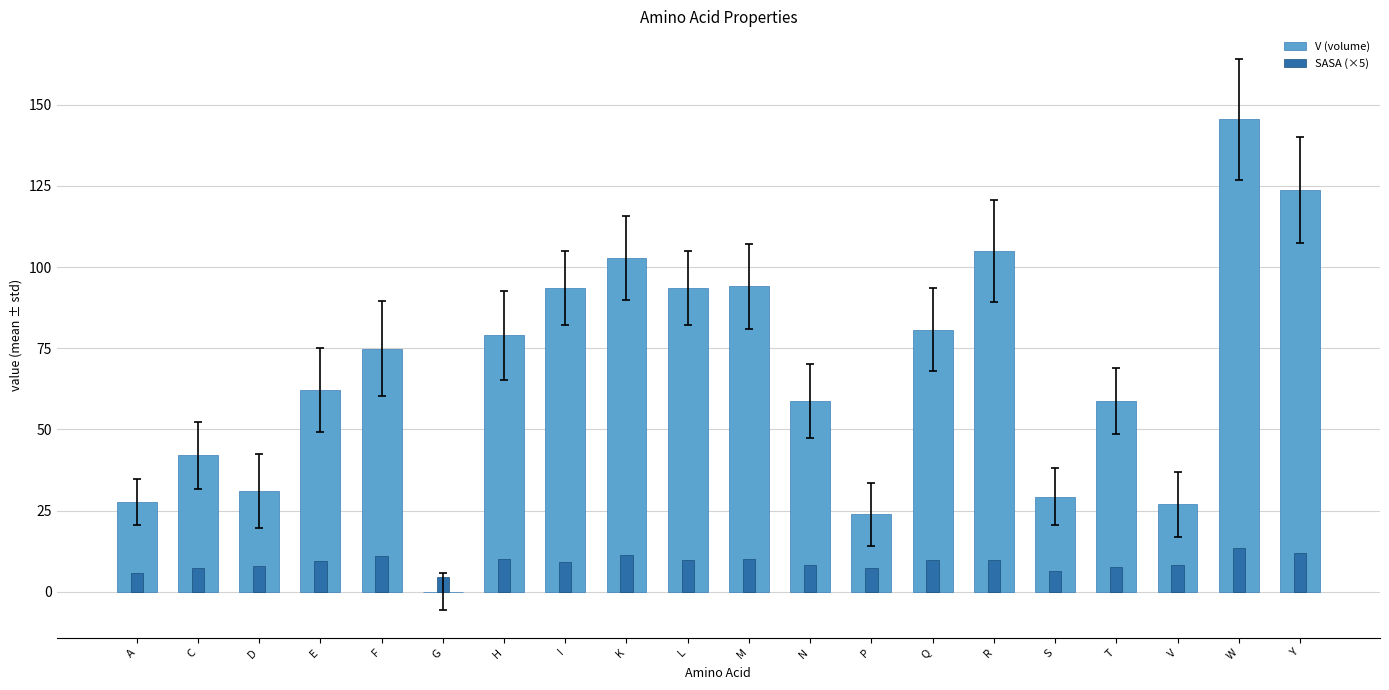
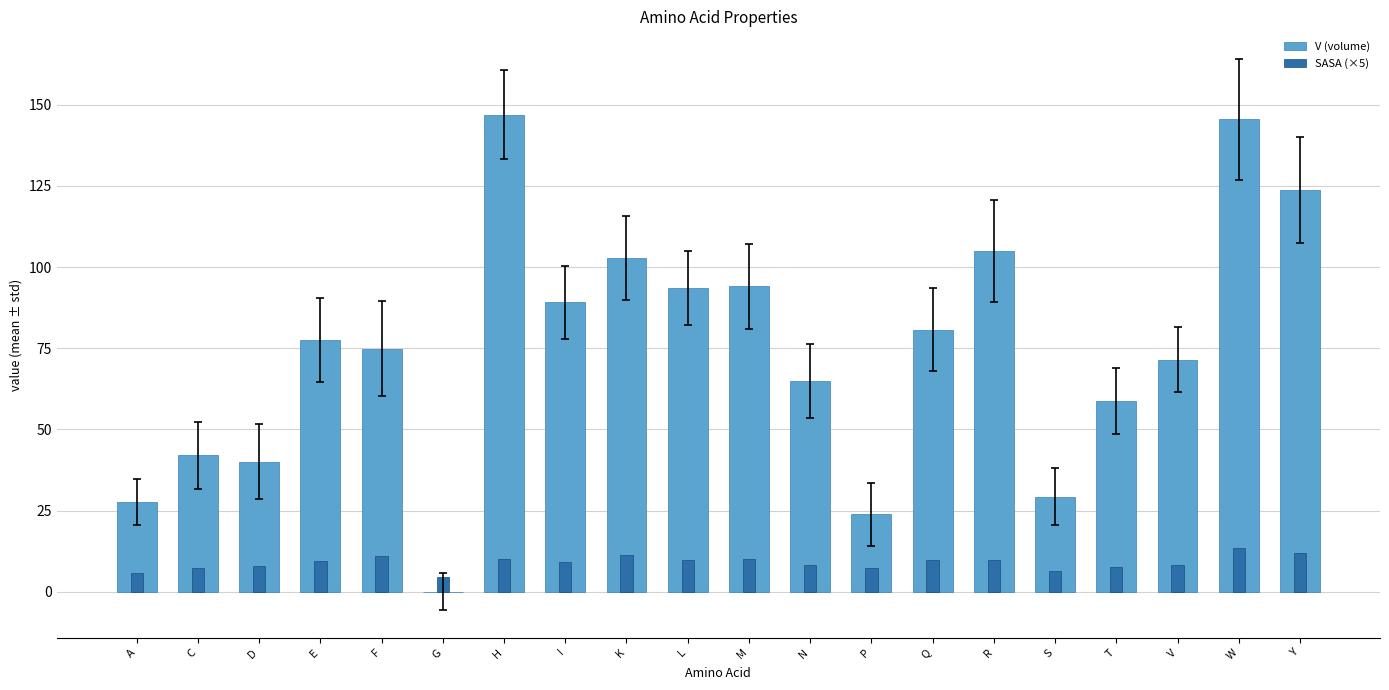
  {
    "V (volume)": {
      "A": 28,
      "C": 42,
-     "D": 31,
-     "E": 62,
+     "D": 40,
+     "E": 78,
      "F": 75,
      "G": 0,
-     "H": 79,
-     "I": 94,
+     "H": 147,
+     "I": 89,
      "K": 103,
      "L": 94,
      "M": 94,
-     "N": 59,
+     "N": 65,
      "P": 24,
      "Q": 81,
      "R": 105,
      "S": 29,
      "T": 59,
-     "V": 27,
+     "V": 72,
      "W": 146,
      "Y": 124
    }
  }
